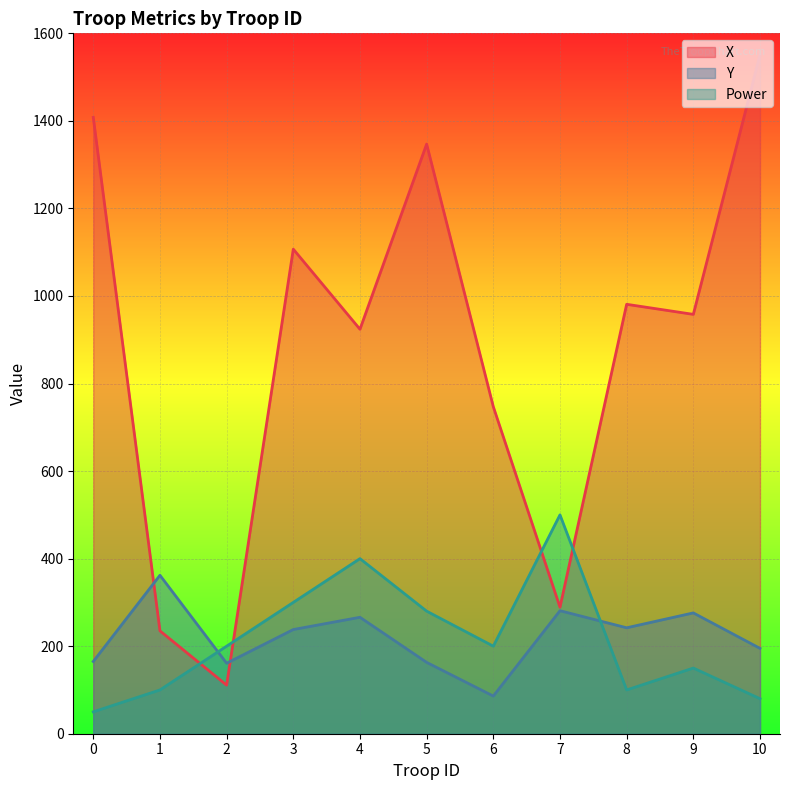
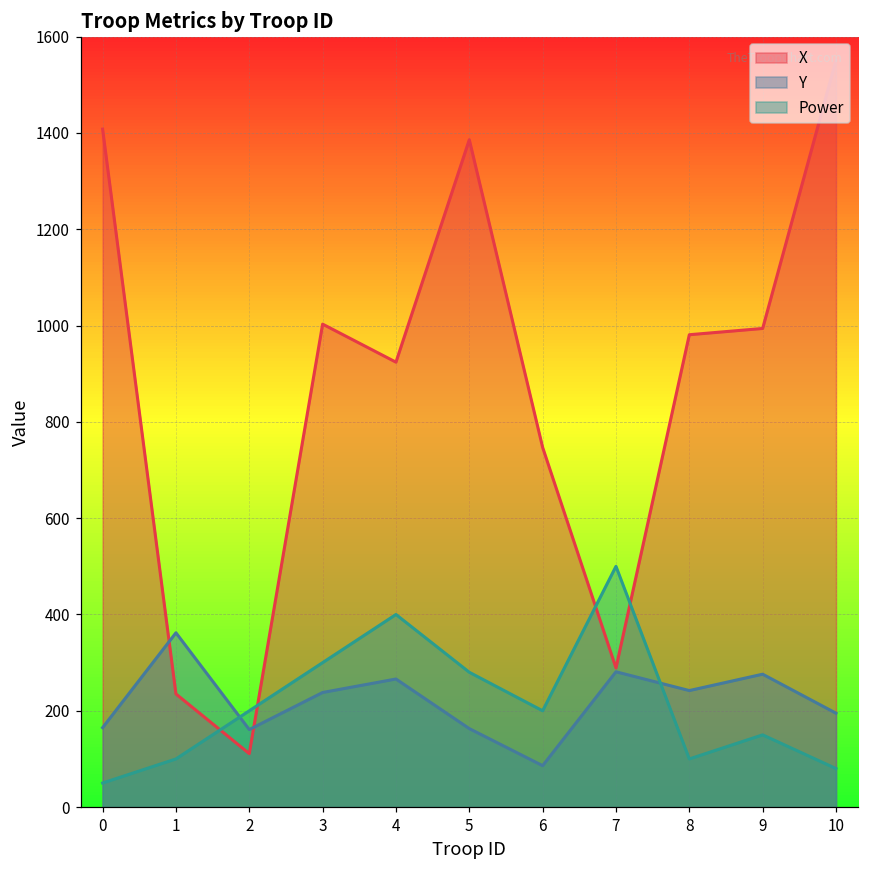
  {
    "X": {
      "0": 1410,
      "1": 240,
      "2": 110,
-     "3": 1110,
+     "3": 1000,
      "4": 920,
-     "5": 1350,
+     "5": 1390,
      "6": 750,
      "7": 290,
      "8": 980,
-     "9": 960
+     "9": 990
    }
  }
